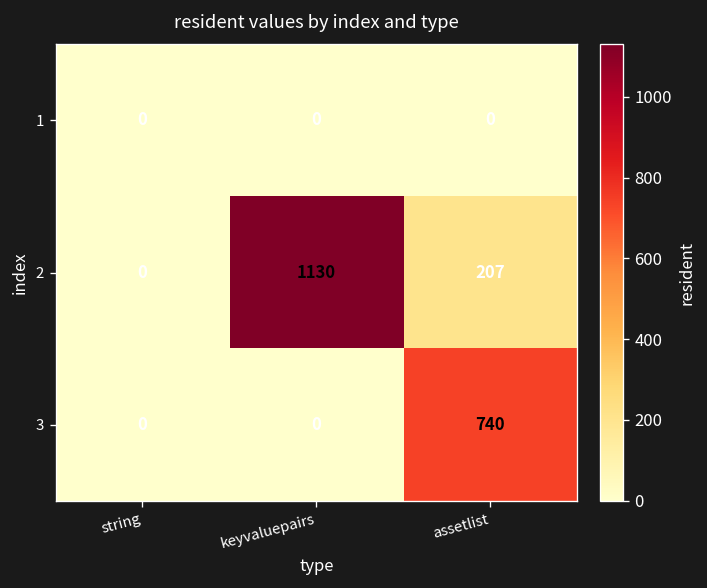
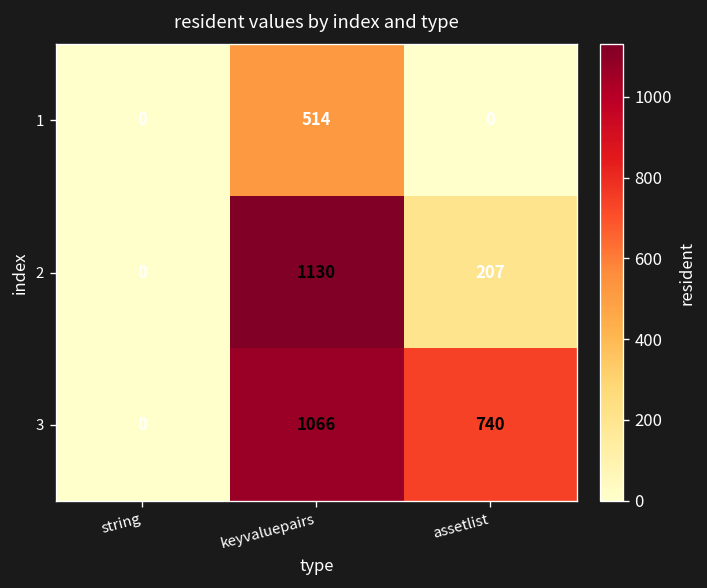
  {
    "1": {
      "string": 0,
-     "keyvaluepairs": 0,
+     "keyvaluepairs": 514,
      "assetlist": 0
    },
    "2": {
      "string": 0,
      "keyvaluepairs": 1130,
      "assetlist": 207
    },
    "3": {
      "string": 0,
-     "keyvaluepairs": 0,
+     "keyvaluepairs": 1066,
      "assetlist": 740
    }
  }
